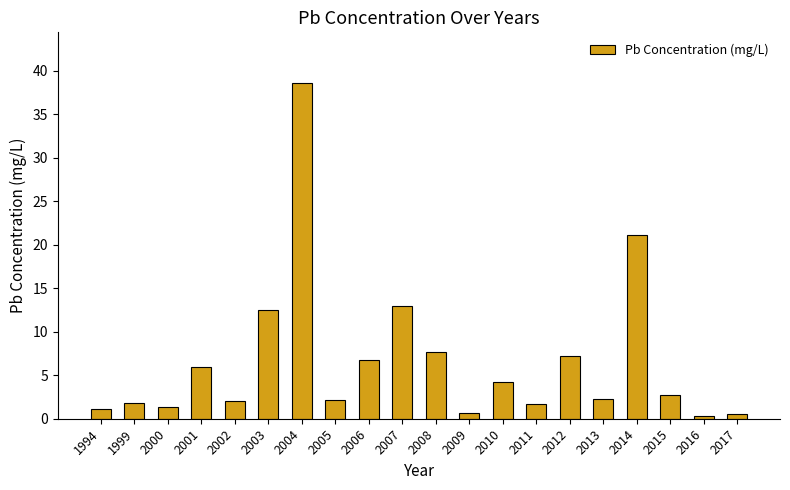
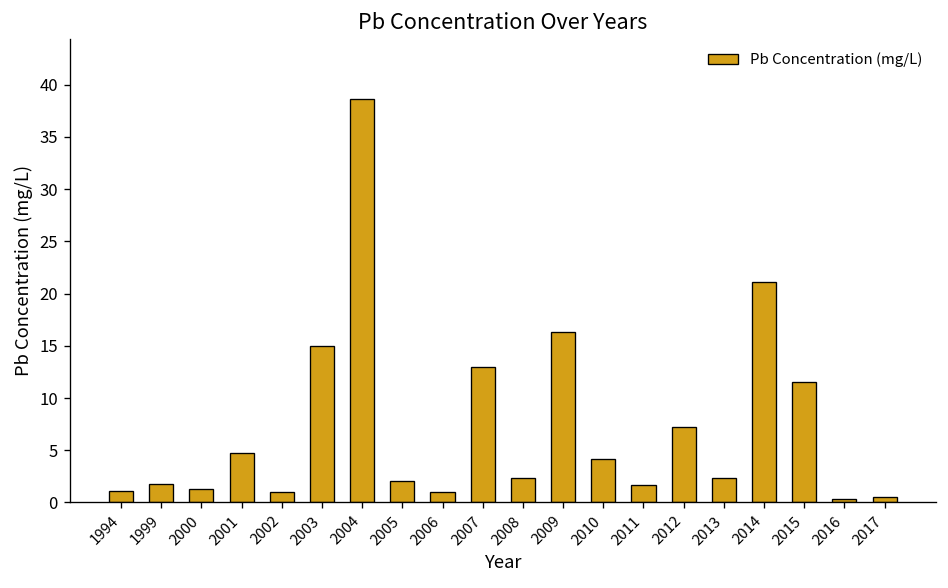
  {
    "1994": 1,
    "1999": 2,
    "2000": 1,
-   "2001": 6,
-   "2002": 2,
-   "2003": 13,
+   "2001": 5,
+   "2002": 1,
+   "2003": 15,
    "2004": 39,
    "2005": 2,
-   "2006": 7,
+   "2006": 1,
    "2007": 13,
-   "2008": 8,
-   "2009": 1,
+   "2008": 2,
+   "2009": 16,
    "2010": 4,
    "2011": 2,
    "2012": 7,
    "2013": 2,
    "2014": 21,
-   "2015": 3,
+   "2015": 12,
    "2016": 0,
    "2017": 1
  }
